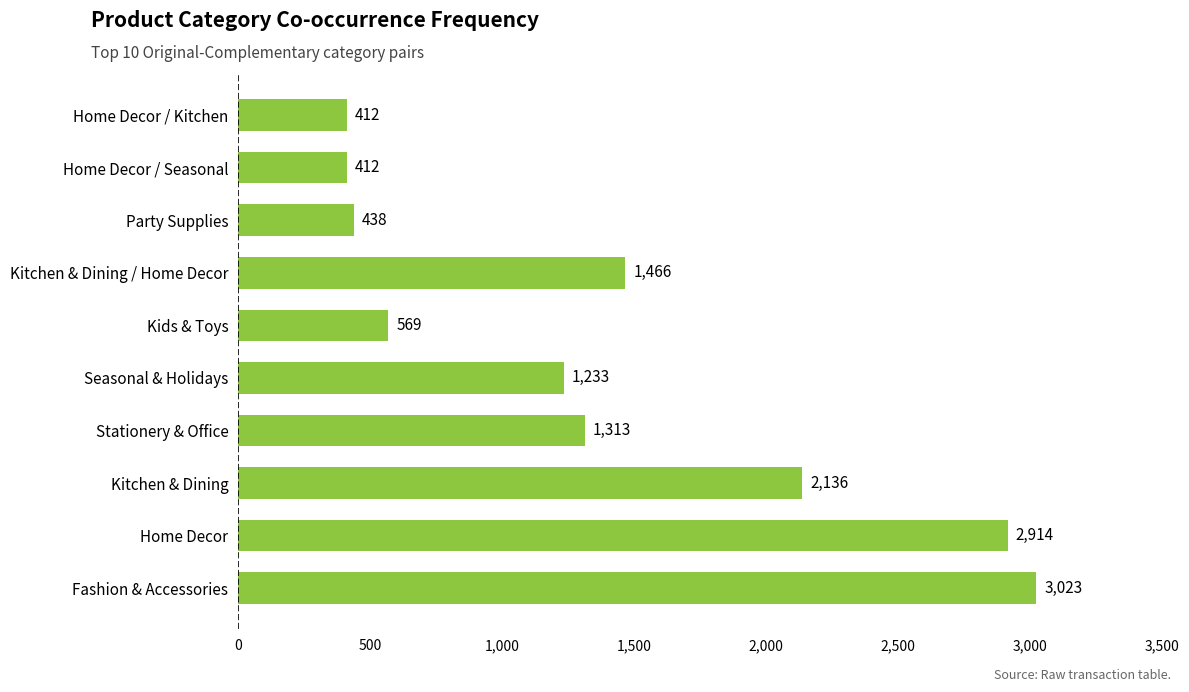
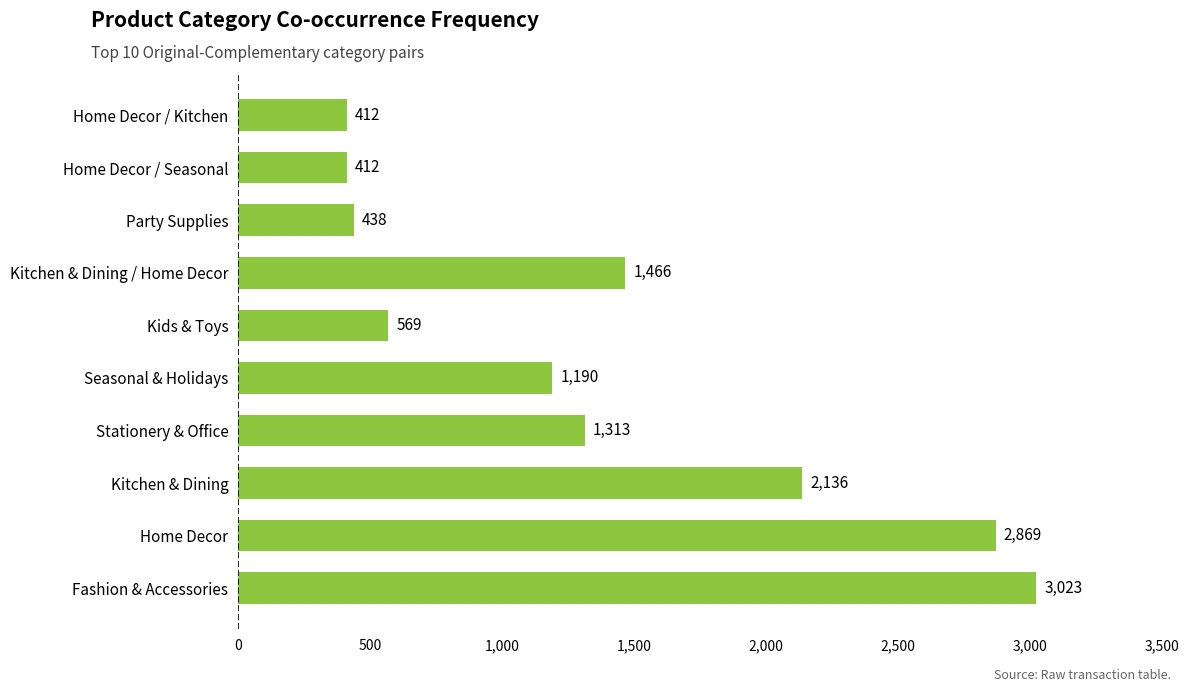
  {
    "Home Decor / Kitchen": "412",
    "Home Decor / Seasonal": "412",
    "Party Supplies": "438",
    "Kitchen & Dining / Home Decor": "1,466",
    "Kids & Toys": "569",
-   "Seasonal & Holidays": "1,233",
+   "Seasonal & Holidays": "1,190",
    "Stationery & Office": "1,313",
    "Kitchen & Dining": "2,136",
-   "Home Decor": "2,914",
+   "Home Decor": "2,869",
    "Fashion & Accessories": "3,023"
  }
